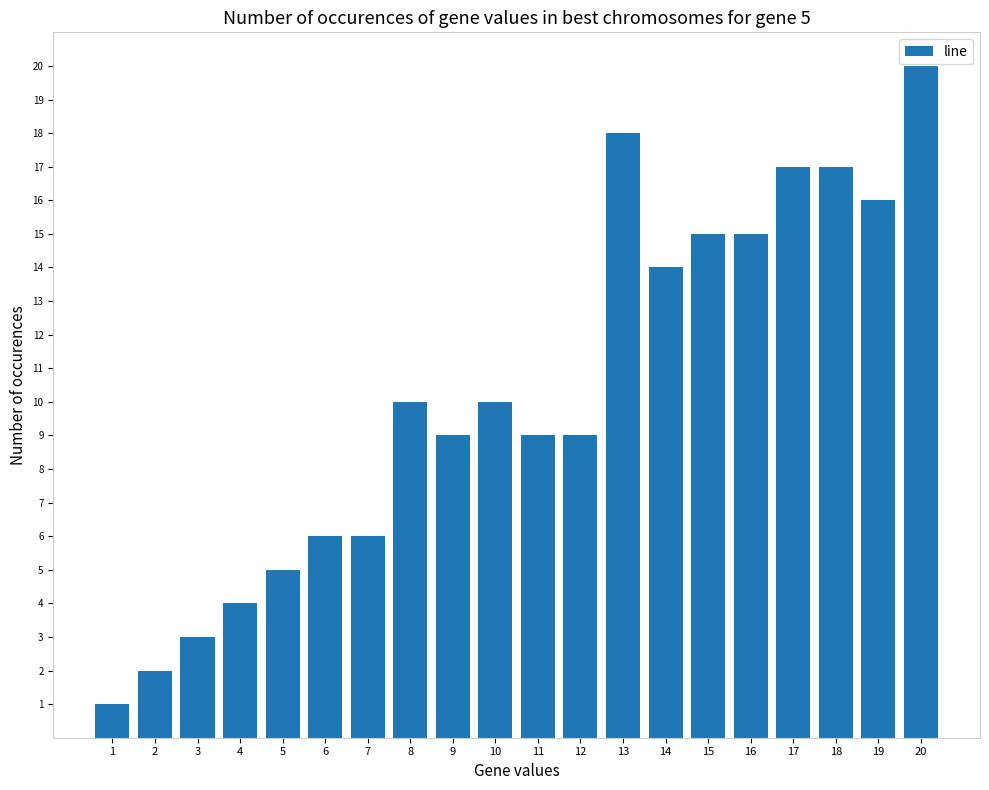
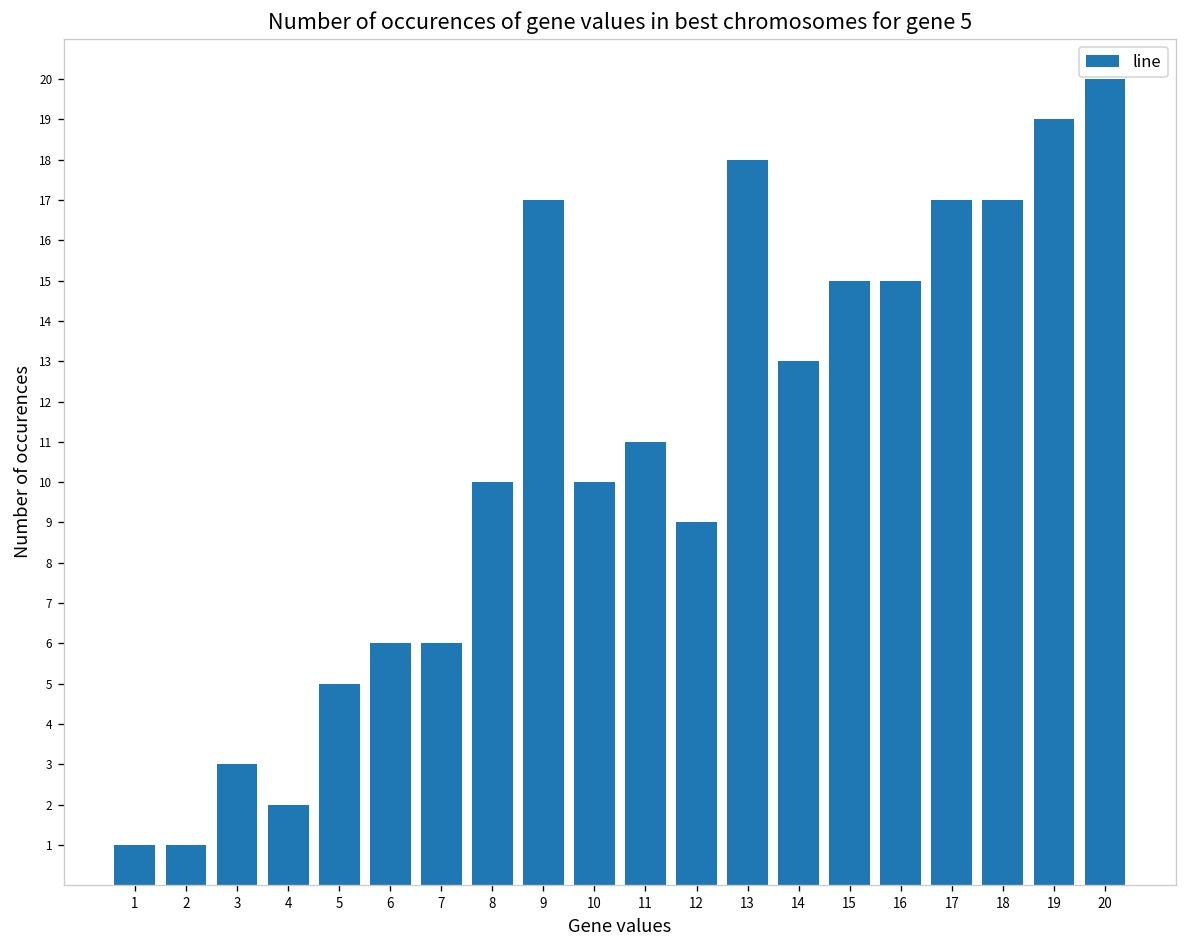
  {
    "1": 1,
-   "2": 2,
+   "2": 1,
    "3": 3,
-   "4": 4,
+   "4": 2,
    "5": 5,
    "6": 6,
    "7": 6,
    "8": 10,
-   "9": 9,
+   "9": 17,
    "10": 10,
-   "11": 9,
+   "11": 11,
    "12": 9,
    "13": 18,
-   "14": 14,
+   "14": 13,
    "15": 15,
    "16": 15,
    "17": 17,
    "18": 17,
-   "19": 16,
+   "19": 19,
    "20": 20
  }
